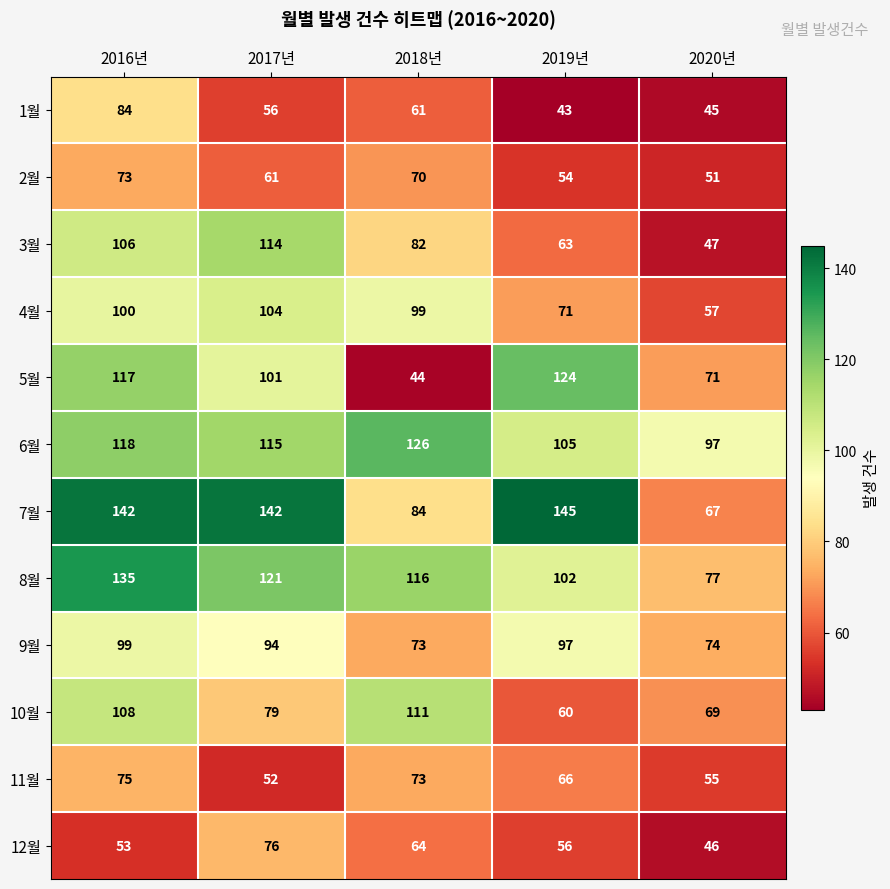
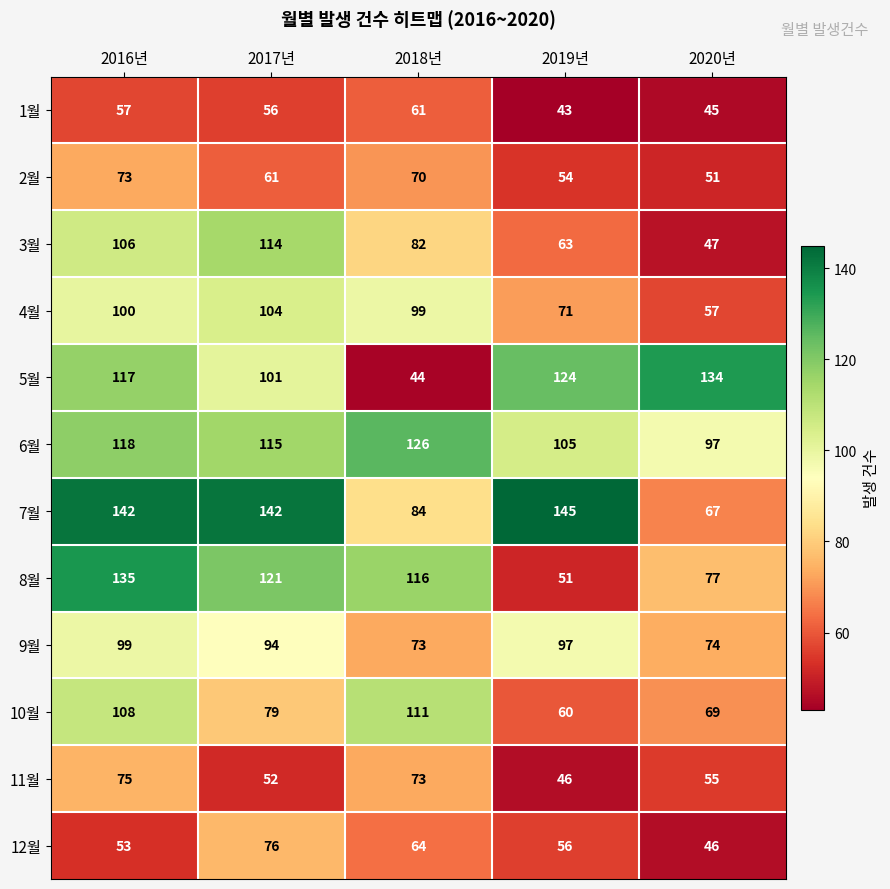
  {
    "1월": {
-     "2016년": 84,
+     "2016년": 57,
      "2017년": 56,
      "2018년": 61,
      "2019년": 43,
      "2020년": 45
    },
    "2월": {
      "2016년": 73,
      "2017년": 61,
      "2018년": 70,
      "2019년": 54,
      "2020년": 51
    },
    "3월": {
      "2016년": 106,
      "2017년": 114,
      "2018년": 82,
      "2019년": 63,
      "2020년": 47
    },
    "4월": {
      "2016년": 100,
      "2017년": 104,
      "2018년": 99,
      "2019년": 71,
      "2020년": 57
    },
    "5월": {
      "2016년": 117,
      "2017년": 101,
      "2018년": 44,
      "2019년": 124,
-     "2020년": 71
+     "2020년": 134
    },
    "6월": {
      "2016년": 118,
      "2017년": 115,
      "2018년": 126,
      "2019년": 105,
      "2020년": 97
    },
    "7월": {
      "2016년": 142,
      "2017년": 142,
      "2018년": 84,
      "2019년": 145,
      "2020년": 67
    },
    "8월": {
      "2016년": 135,
      "2017년": 121,
      "2018년": 116,
-     "2019년": 102,
+     "2019년": 51,
      "2020년": 77
    },
    "9월": {
      "2016년": 99,
      "2017년": 94,
      "2018년": 73,
      "2019년": 97,
      "2020년": 74
    },
    "10월": {
      "2016년": 108,
      "2017년": 79,
      "2018년": 111,
      "2019년": 60,
      "2020년": 69
    },
    "11월": {
      "2016년": 75,
      "2017년": 52,
      "2018년": 73,
-     "2019년": 66,
+     "2019년": 46,
      "2020년": 55
    },
    "12월": {
      "2016년": 53,
      "2017년": 76,
      "2018년": 64,
      "2019년": 56,
      "2020년": 46
    }
  }
